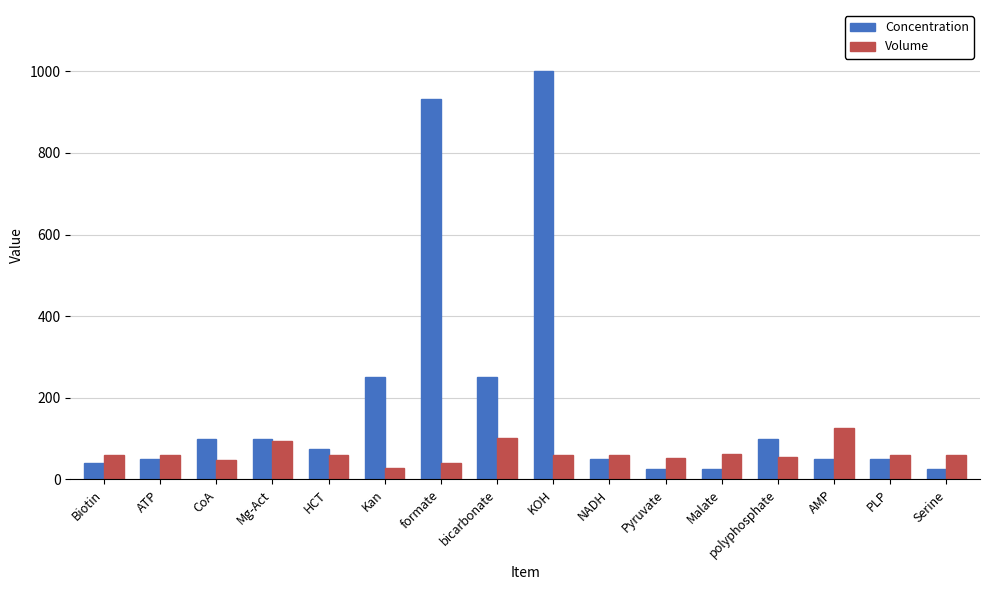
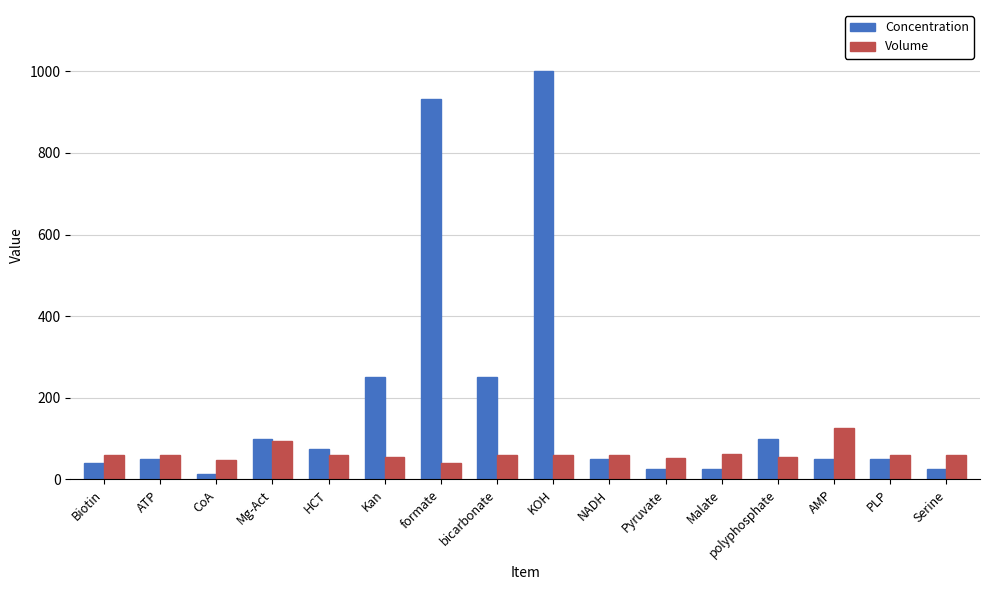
  {
    "Concentration": {
      "Biotin": 40,
      "ATP": 50,
-     "CoA": 100,
+     "CoA": 10,
      "Mg-Act": 100,
      "HCT": 70,
      "Kan": 250,
      "formate": 930,
      "bicarbonate": 250,
      "KOH": 1000,
      "NADH": 50,
      "Pyruvate": 30,
      "Malate": 30,
      "polyphosphate": 100,
      "AMP": 50,
      "PLP": 50,
      "Serine": 30
    },
    "Volume": {
      "Biotin": 60,
      "ATP": 60,
      "CoA": 50,
      "Mg-Act": 90,
      "HCT": 60,
-     "Kan": 30,
+     "Kan": 60,
      "formate": 40,
-     "bicarbonate": 100,
+     "bicarbonate": 60,
      "KOH": 60,
      "NADH": 60,
      "Pyruvate": 50,
      "Malate": 60,
      "polyphosphate": 50,
      "AMP": 130,
      "PLP": 60,
      "Serine": 60
    }
  }
